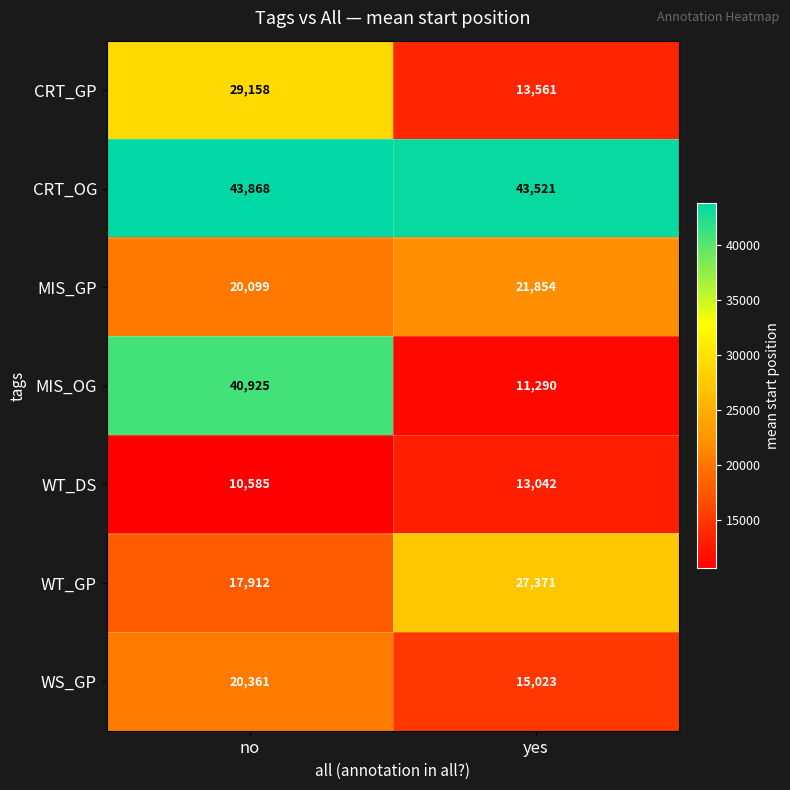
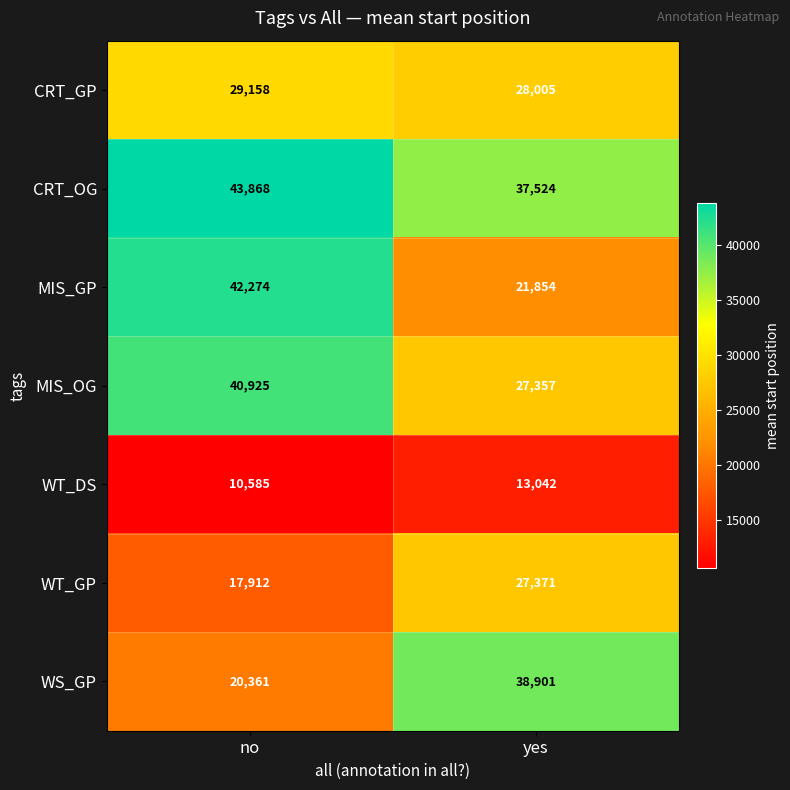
  {
    "CRT_GP": {
      "no": "29,158",
-     "yes": "13,561"
+     "yes": "28,005"
    },
    "CRT_OG": {
      "no": "43,868",
-     "yes": "43,521"
+     "yes": "37,524"
    },
    "MIS_GP": {
-     "no": "20,099",
+     "no": "42,274",
      "yes": "21,854"
    },
    "MIS_OG": {
      "no": "40,925",
-     "yes": "11,290"
+     "yes": "27,357"
    },
    "WT_DS": {
      "no": "10,585",
      "yes": "13,042"
    },
    "WT_GP": {
      "no": "17,912",
      "yes": "27,371"
    },
    "WS_GP": {
      "no": "20,361",
-     "yes": "15,023"
+     "yes": "38,901"
    }
  }
